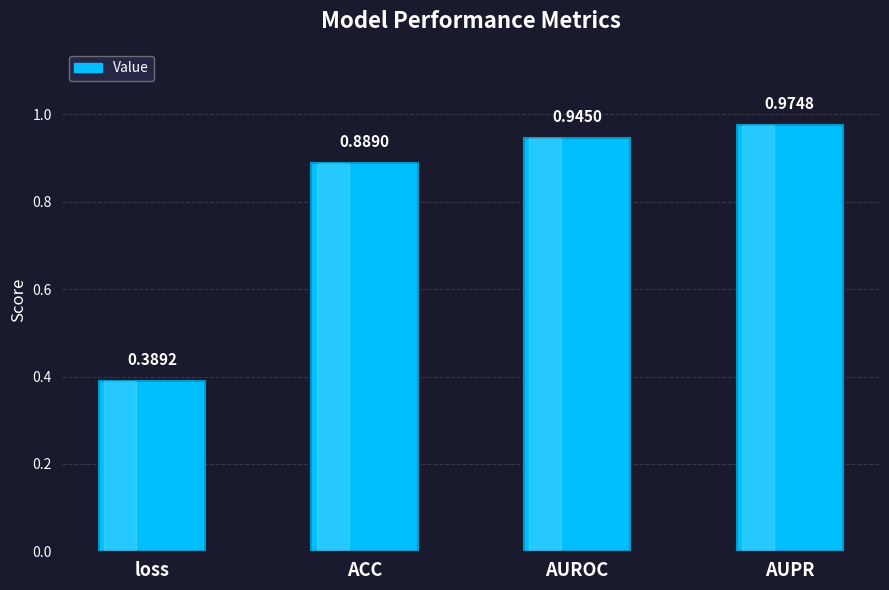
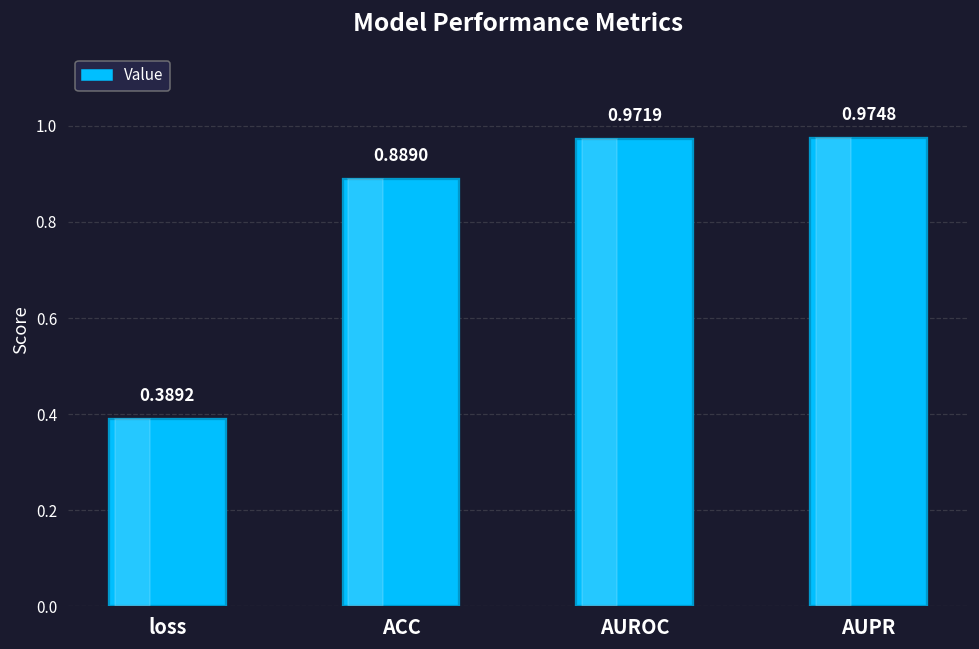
  {
    "loss": 0.3892,
    "ACC": 0.8890,
-   "AUROC": 0.9450,
+   "AUROC": 0.9719,
    "AUPR": 0.9748
  }
